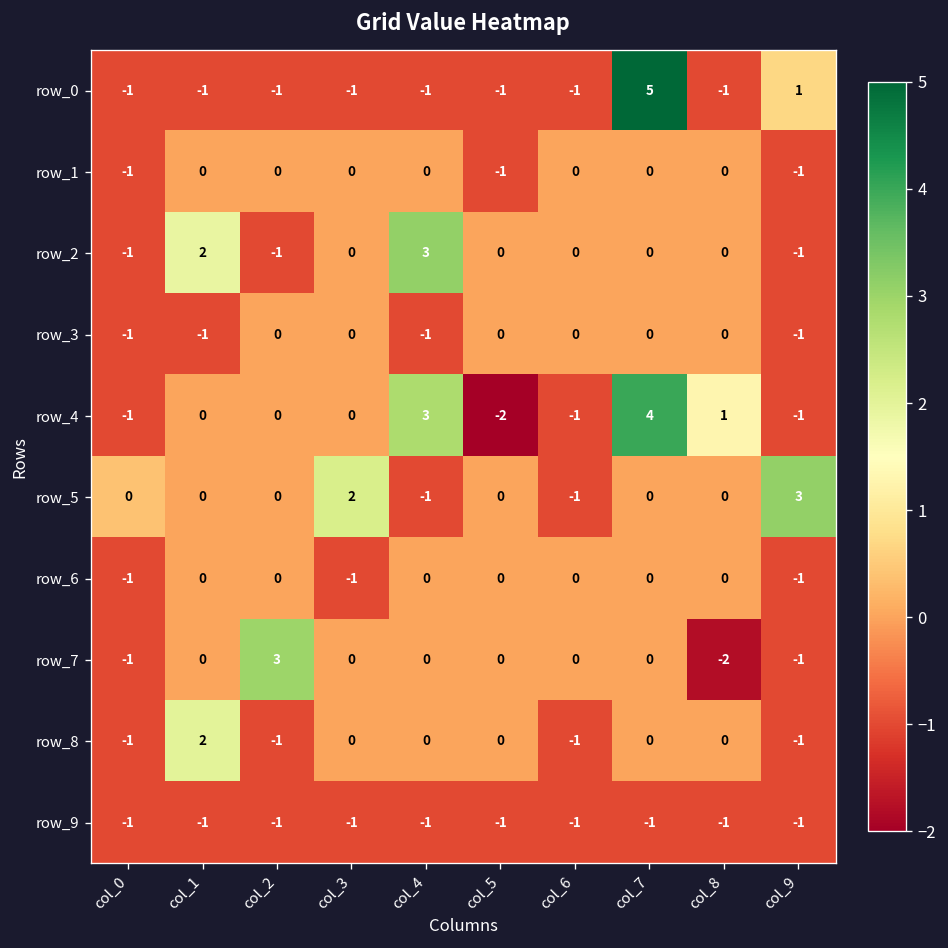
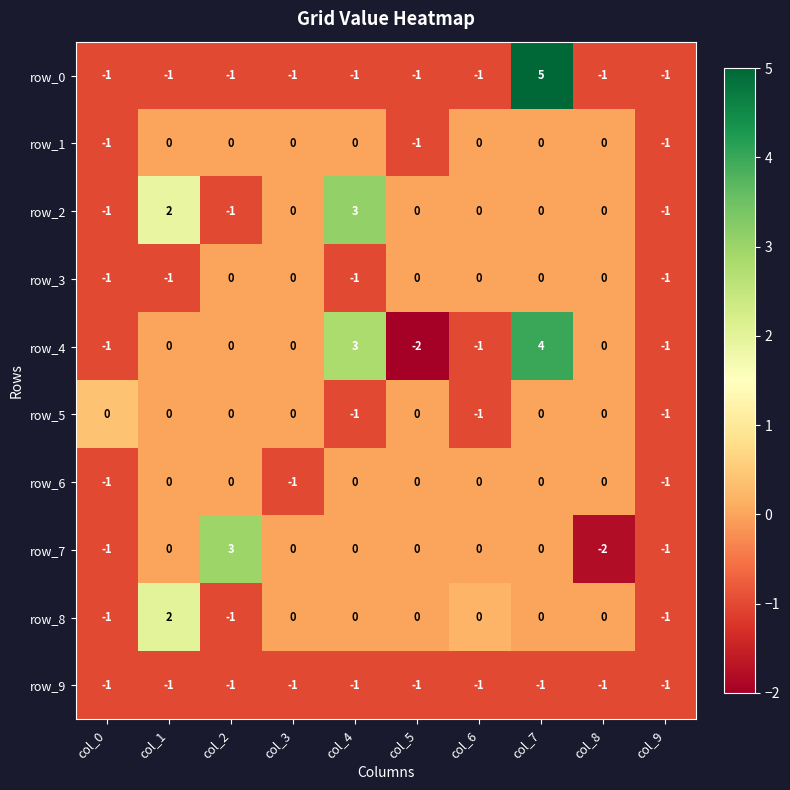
  {
    "row_0": {
      "col_0": -1,
      "col_1": -1,
      "col_2": -1,
      "col_3": -1,
      "col_4": -1,
      "col_5": -1,
      "col_6": -1,
      "col_7": 5,
      "col_8": -1,
-     "col_9": 1
+     "col_9": -1
    },
    "row_1": {
      "col_0": -1,
      "col_1": 0,
      "col_2": 0,
      "col_3": 0,
      "col_4": 0,
      "col_5": -1,
      "col_6": 0,
      "col_7": 0,
      "col_8": 0,
      "col_9": -1
    },
    "row_2": {
      "col_0": -1,
      "col_1": 2,
      "col_2": -1,
      "col_3": 0,
      "col_4": 3,
      "col_5": 0,
      "col_6": 0,
      "col_7": 0,
      "col_8": 0,
      "col_9": -1
    },
    "row_3": {
      "col_0": -1,
      "col_1": -1,
      "col_2": 0,
      "col_3": 0,
      "col_4": -1,
      "col_5": 0,
      "col_6": 0,
      "col_7": 0,
      "col_8": 0,
      "col_9": -1
    },
    "row_4": {
      "col_0": -1,
      "col_1": 0,
      "col_2": 0,
      "col_3": 0,
      "col_4": 3,
      "col_5": -2,
      "col_6": -1,
      "col_7": 4,
-     "col_8": 1,
+     "col_8": 0,
      "col_9": -1
    },
    "row_5": {
      "col_0": 0,
      "col_1": 0,
      "col_2": 0,
-     "col_3": 2,
+     "col_3": 0,
      "col_4": -1,
      "col_5": 0,
      "col_6": -1,
      "col_7": 0,
      "col_8": 0,
-     "col_9": 3
+     "col_9": -1
    },
    "row_6": {
      "col_0": -1,
      "col_1": 0,
      "col_2": 0,
      "col_3": -1,
      "col_4": 0,
      "col_5": 0,
      "col_6": 0,
      "col_7": 0,
      "col_8": 0,
      "col_9": -1
    },
    "row_7": {
      "col_0": -1,
      "col_1": 0,
      "col_2": 3,
      "col_3": 0,
      "col_4": 0,
      "col_5": 0,
      "col_6": 0,
      "col_7": 0,
      "col_8": -2,
      "col_9": -1
    },
    "row_8": {
      "col_0": -1,
      "col_1": 2,
      "col_2": -1,
      "col_3": 0,
      "col_4": 0,
      "col_5": 0,
-     "col_6": -1,
+     "col_6": 0,
      "col_7": 0,
      "col_8": 0,
      "col_9": -1
    },
    "row_9": {
      "col_0": -1,
      "col_1": -1,
      "col_2": -1,
      "col_3": -1,
      "col_4": -1,
      "col_5": -1,
      "col_6": -1,
      "col_7": -1,
      "col_8": -1,
      "col_9": -1
    }
  }
